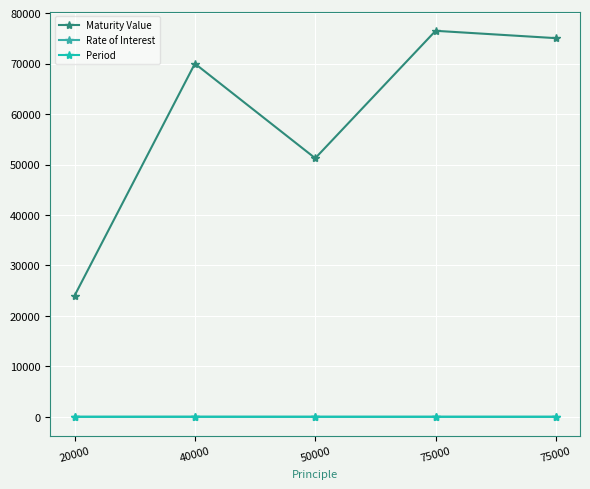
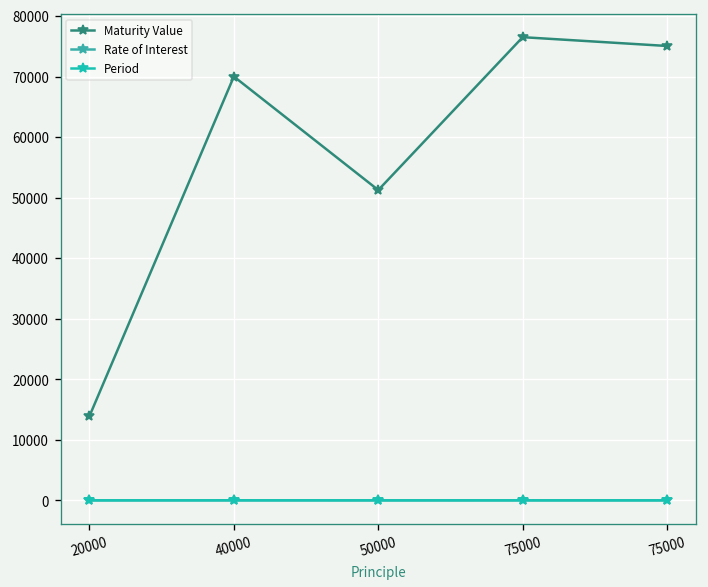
  {
    "Maturity Value": {
-     "20000": 24000,
+     "20000": 14000,
      "40000": 70000,
      "50000": 51000
    },
    "Period": {
      "20000": 0,
      "40000": 0,
      "50000": 0
    }
  }
